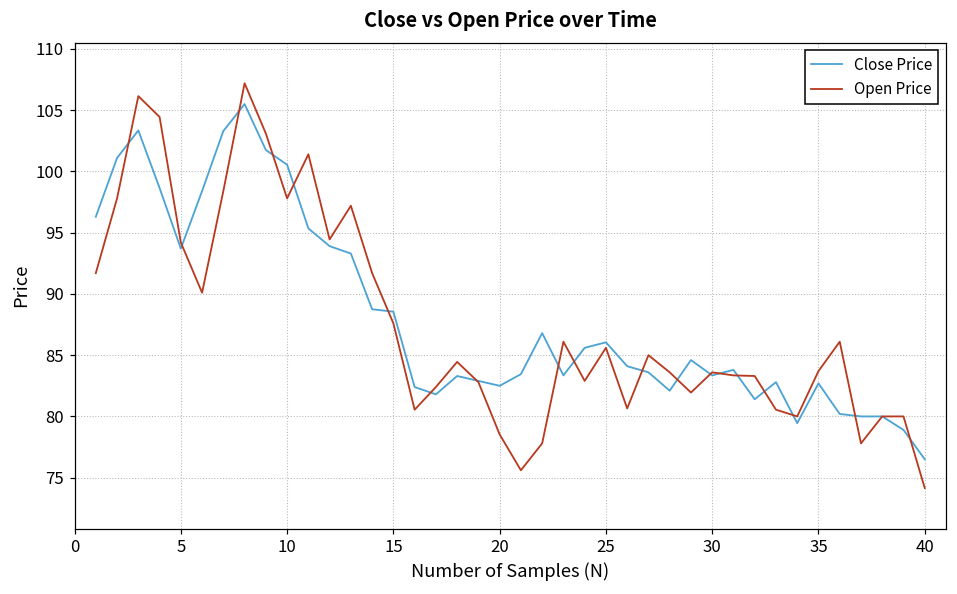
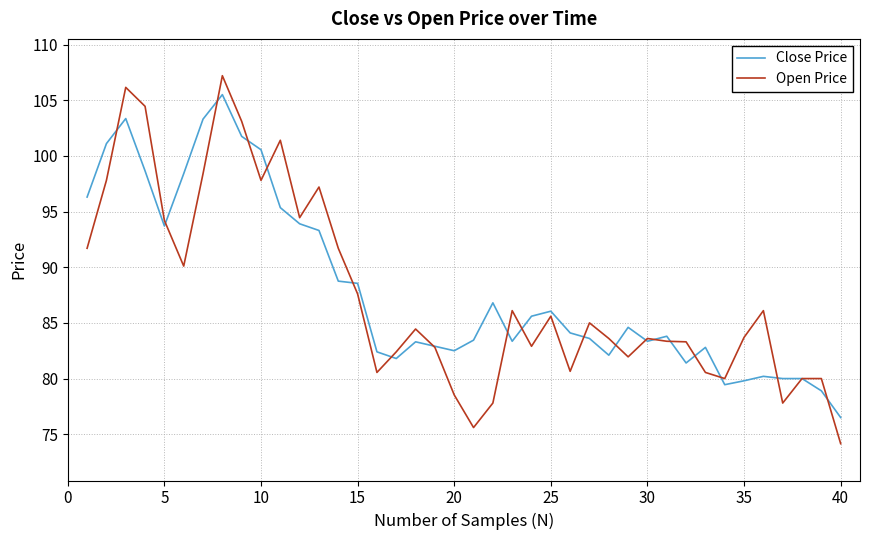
  {
    "Close Price": {
      "5": 93.7,
      "10": 100.6,
      "15": 88.6,
      "20": 82.5,
      "25": 86.1,
      "30": 83.4,
-     "35": 82.7,
+     "35": 79.8,
      "40": 76.5
    },
    "Open Price": {
      "5": 94.2,
      "10": 97.8,
      "15": 87.6,
      "20": 78.5,
      "25": 85.6,
      "30": 83.6,
      "35": 83.7,
      "40": 74.2
    }
  }
